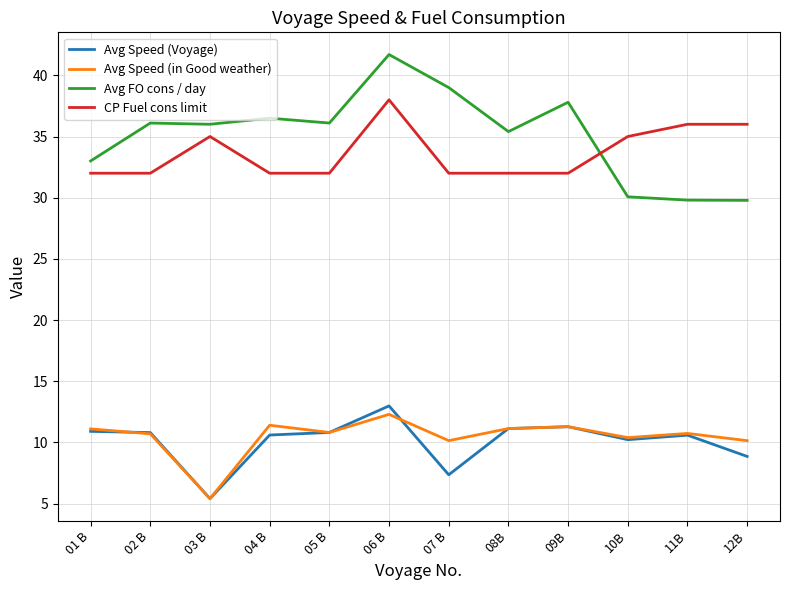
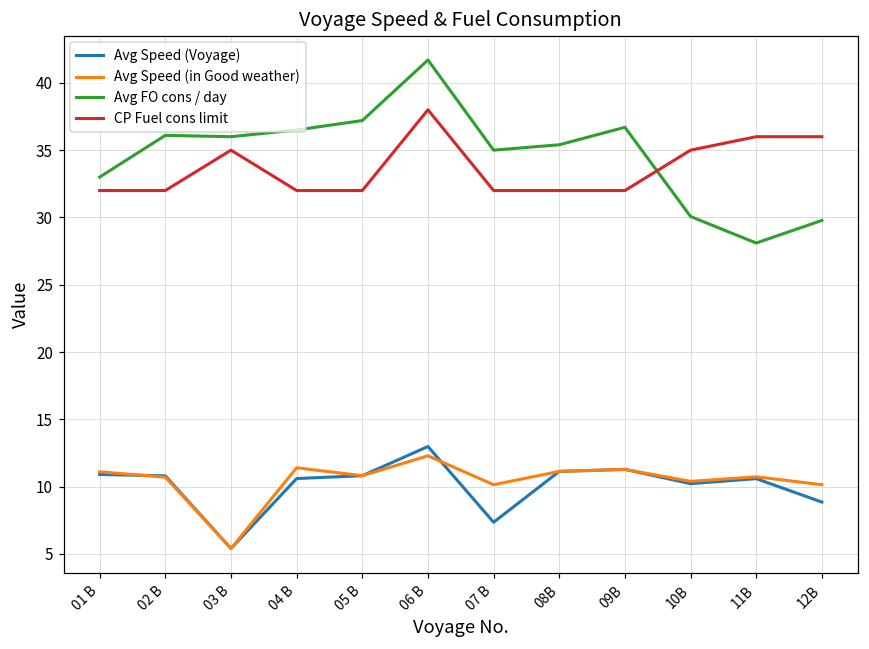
  {
    "Avg Speed (Voyage)": {
      "04 B": 10.6,
      "06 B": 13.0,
      "07 B": 7.4,
      "12B": 8.9
    },
    "Avg Speed (in Good weather)": {
      "04 B": 11.4,
      "06 B": 12.3,
      "07 B": 10.1,
      "12B": 10.1
    },
    "Avg FO cons / day": {
      "01 B": 33.0,
      "02 B": 36.1,
      "03 B": 36.0,
-     "05 B": 36.1,
+     "05 B": 37.2,
      "06 B": 41.7,
-     "07 B": 39,
+     "07 B": 35,
      "08B": 35.4,
-     "09B": 37.8,
+     "09B": 36.7,
      "10B": 30.1,
-     "11B": 29.8,
+     "11B": 28.1,
      "12B": 29.8
    },
    "CP Fuel cons limit": {
      "01 B": 32.0,
      "02 B": 32.0,
      "03 B": 35.0,
      "04 B": 32.0,
      "05 B": 32.0,
      "06 B": 38.0,
      "07 B": 32.0,
      "08B": 32.0,
      "09B": 32.0,
      "10B": 35.0,
      "11B": 36.0,
      "12B": 36.0
    }
  }
